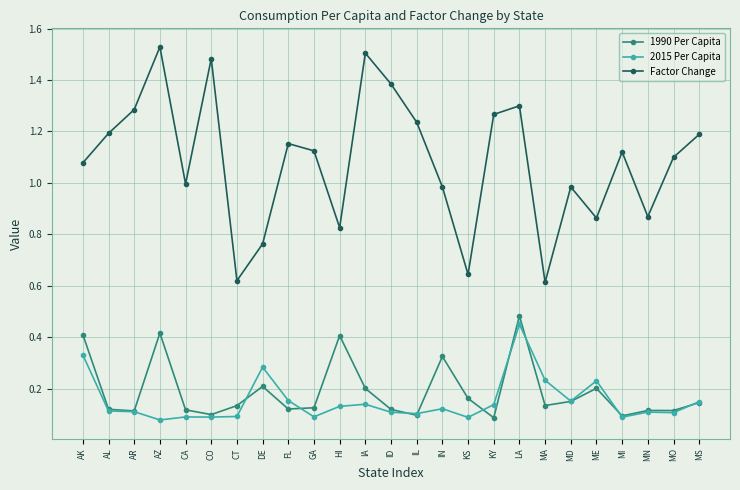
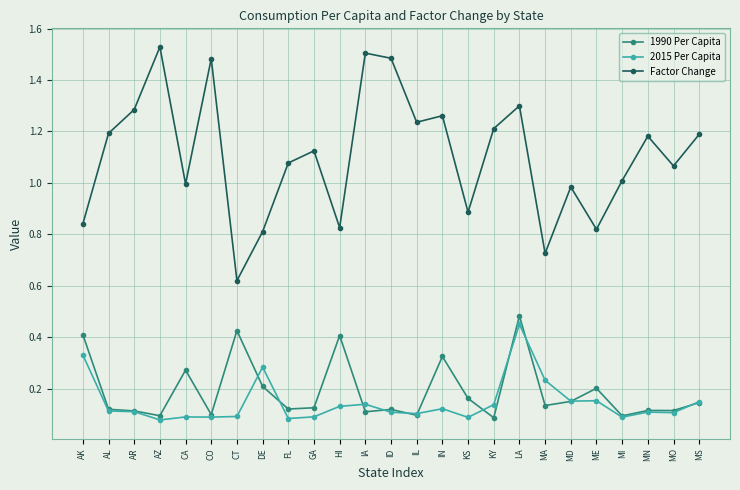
  {
    "1990 Per Capita": {
      "AK": 0.41,
-     "AZ": 0.42,
-     "CA": 0.12,
-     "CT": 0.13,
+     "AZ": 0.09,
+     "CA": 0.27,
+     "CT": 0.43,
      "DE": 0.21,
      "FL": 0.12,
      "GA": 0.13,
      "HI": 0.41,
-     "IA": 0.20,
+     "IA": 0.11,
      "ID": 0.12,
      "IN": 0.32,
      "KS": 0.16,
      "KY": 0.09,
      "LA": 0.48,
      "MA": 0.13,
      "ME": 0.20
    },
    "2015 Per Capita": {
      "AK": 0.33,
      "AZ": 0.08,
      "CA": 0.09,
      "CT": 0.09,
      "DE": 0.28,
-     "FL": 0.15,
+     "FL": 0.08,
      "GA": 0.09,
      "HI": 0.13,
      "IA": 0.14,
      "ID": 0.11,
      "IN": 0.12,
      "KS": 0.09,
      "KY": 0.14,
      "LA": 0.45,
      "MA": 0.23,
-     "ME": 0.23
+     "ME": 0.15
    },
    "Factor Change": {
-     "AK": 1.08,
+     "AK": 0.84,
      "AL": 1.19,
      "AR": 1.28,
      "AZ": 1.53,
      "CA": 1.00,
      "CO": 1.48,
      "CT": 0.62,
-     "DE": 0.76,
-     "FL": 1.15,
+     "DE": 0.81,
+     "FL": 1.08,
      "GA": 1.12,
      "HI": 0.83,
      "IA": 1.50,
-     "ID": 1.38,
+     "ID": 1.48,
      "IL": 1.24,
-     "IN": 0.98,
-     "KS": 0.64,
-     "KY": 1.27,
+     "IN": 1.26,
+     "KS": 0.89,
+     "KY": 1.21,
      "LA": 1.30,
-     "MA": 0.61,
+     "MA": 0.73,
      "MD": 0.98,
-     "ME": 0.86,
-     "MI": 1.12,
-     "MN": 0.87,
-     "MO": 1.10,
+     "ME": 0.82,
+     "MI": 1.01,
+     "MN": 1.18,
+     "MO": 1.07,
      "MS": 1.19
    }
  }
